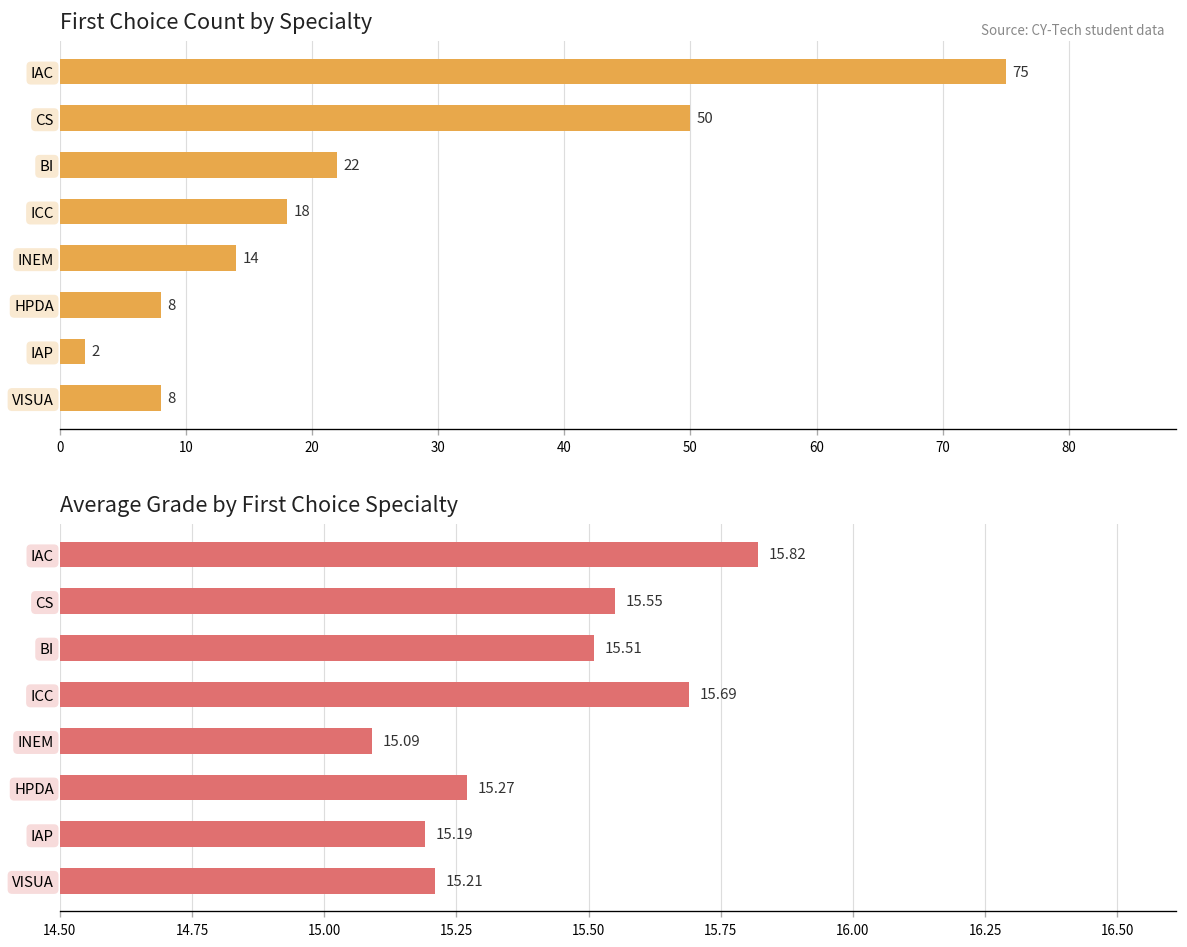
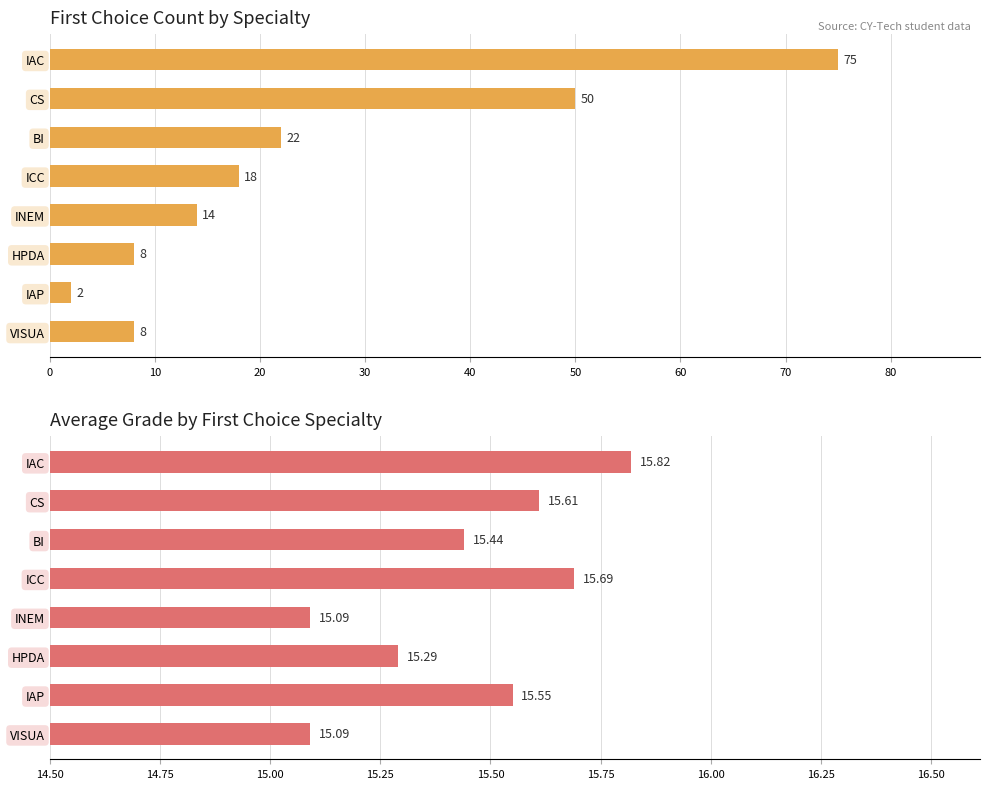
  {
    "First Choice Count by Specialty": {
      "IAC": 75,
      "CS": 50,
      "BI": 22,
      "ICC": 18,
      "INEM": 14,
      "HPDA": 8,
      "IAP": 2,
      "VISUA": 8
    },
    "Average Grade by First Choice Specialty": {
      "IAC": 15.82,
-     "CS": 15.55,
-     "BI": 15.51,
+     "CS": 15.61,
+     "BI": 15.44,
      "ICC": 15.69,
      "INEM": 15.09,
-     "HPDA": 15.27,
-     "IAP": 15.19,
-     "VISUA": 15.21
+     "HPDA": 15.29,
+     "IAP": 15.55,
+     "VISUA": 15.09
    }
  }
